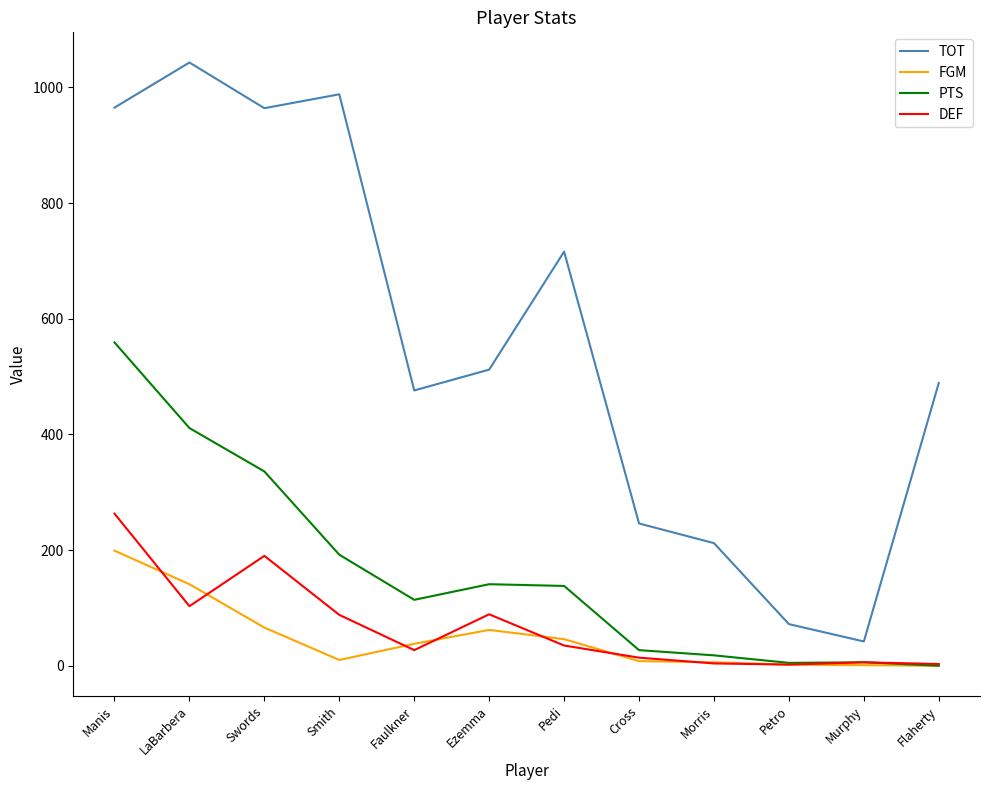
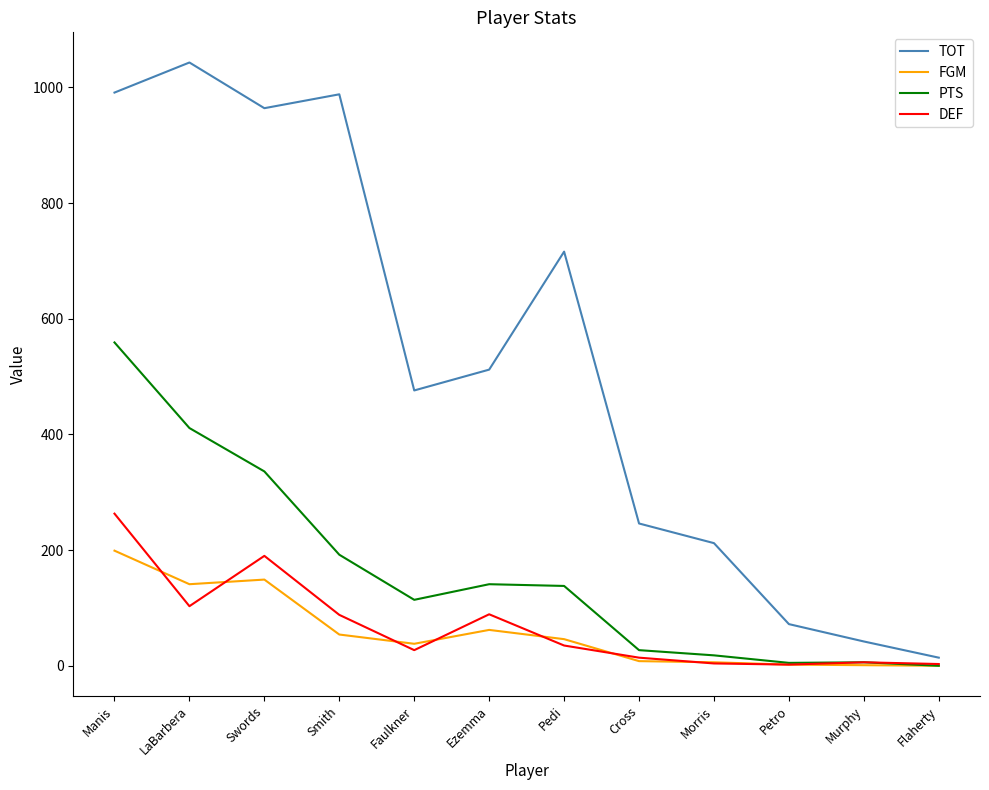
  {
    "TOT": {
-     "Manis": 970,
+     "Manis": 990,
      "LaBarbera": 1040,
      "Swords": 960,
      "Smith": 990,
      "Faulkner": 480,
      "Ezemma": 510,
      "Pedi": 720,
      "Cross": 250,
      "Morris": 210,
      "Petro": 70,
      "Murphy": 40,
-     "Flaherty": 490
+     "Flaherty": 10
    },
    "FGM": {
      "Manis": 200,
      "LaBarbera": 140,
-     "Swords": 70,
-     "Smith": 10,
+     "Swords": 150,
+     "Smith": 50,
      "Faulkner": 40,
      "Ezemma": 60,
      "Pedi": 50,
      "Cross": 10,
      "Murphy": 0
    },
    "PTS": {
      "Manis": 560,
      "LaBarbera": 410,
      "Swords": 340,
      "Smith": 190,
      "Faulkner": 110,
      "Ezemma": 140,
      "Pedi": 140,
      "Cross": 30,
      "Morris": 20
    },
    "DEF": {
      "Manis": 260,
      "LaBarbera": 100,
      "Swords": 190,
      "Smith": 90,
      "Faulkner": 30,
      "Ezemma": 90,
      "Pedi": 40,
      "Cross": 10
    }
  }
